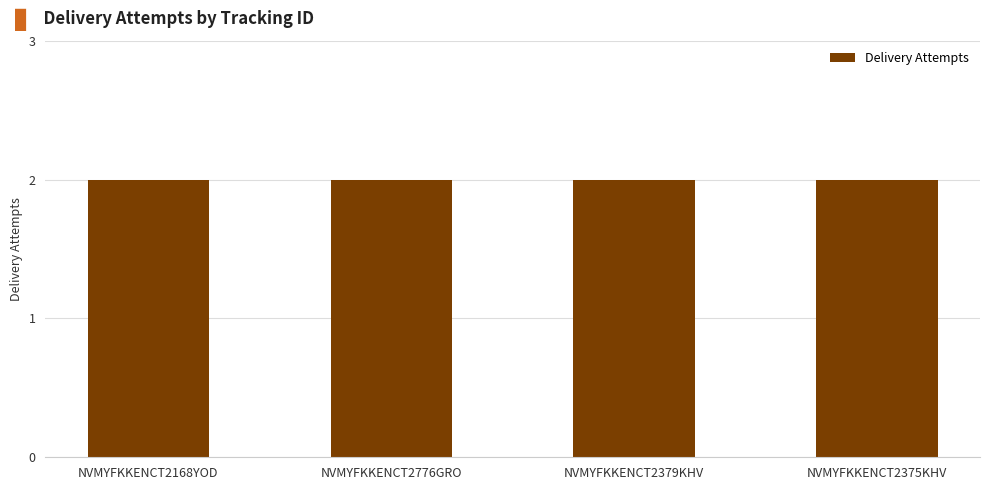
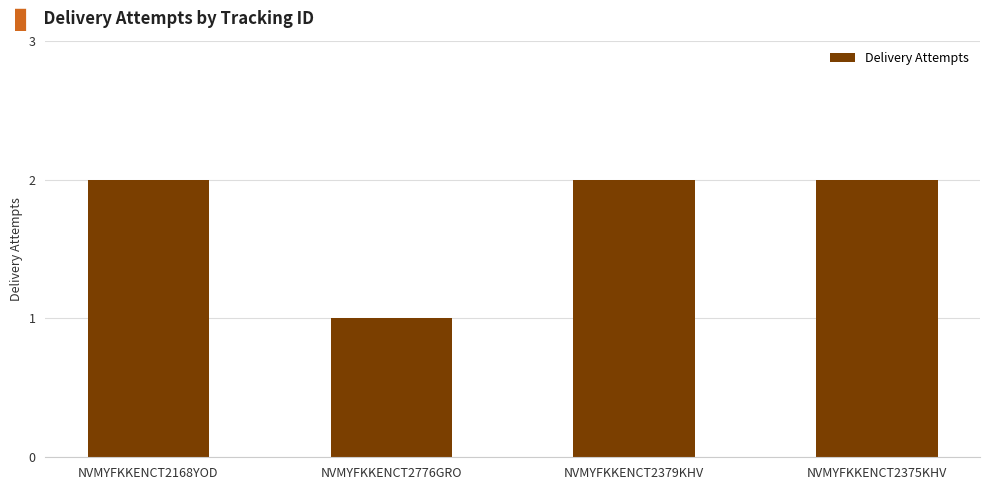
  {
    "NVMYFKKENCT2168YOD": 2,
-   "NVMYFKKENCT2776GRO": 2,
+   "NVMYFKKENCT2776GRO": 1,
    "NVMYFKKENCT2379KHV": 2,
    "NVMYFKKENCT2375KHV": 2
  }
